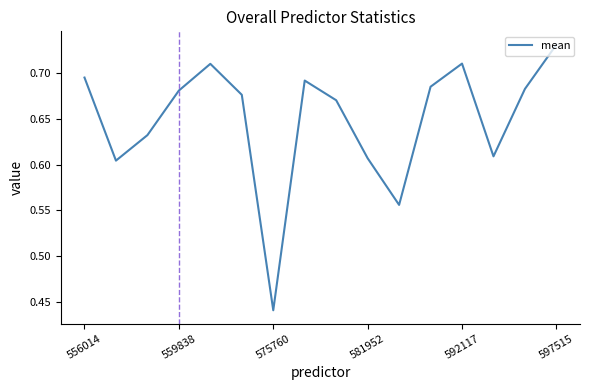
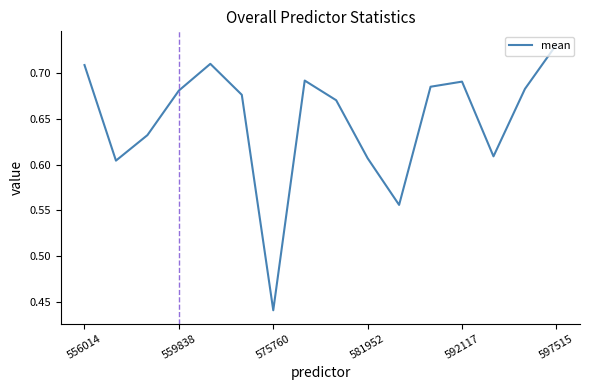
  {
-   "556014": 0.70,
+   "556014": 0.71,
    "559838": 0.68,
    "575760": 0.44,
    "581952": 0.61,
-   "592117": 0.71
+   "592117": 0.69
  }
